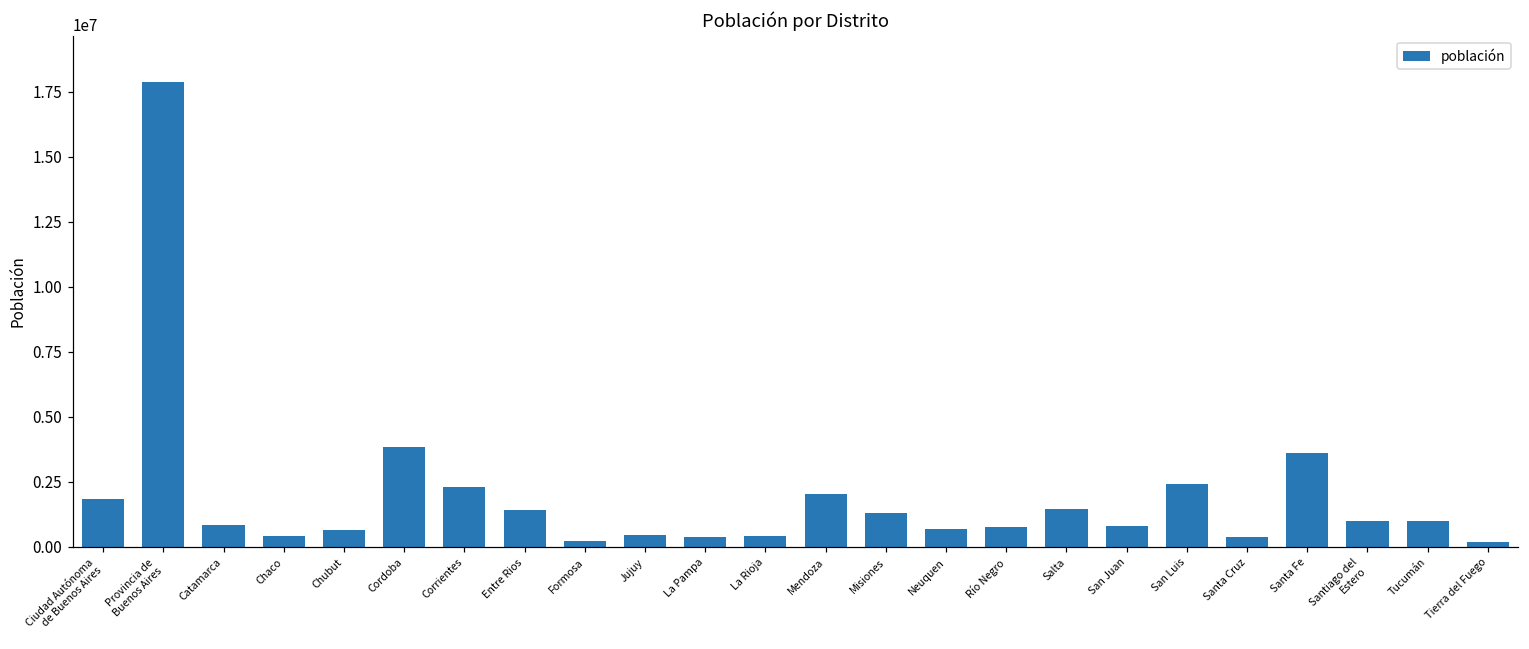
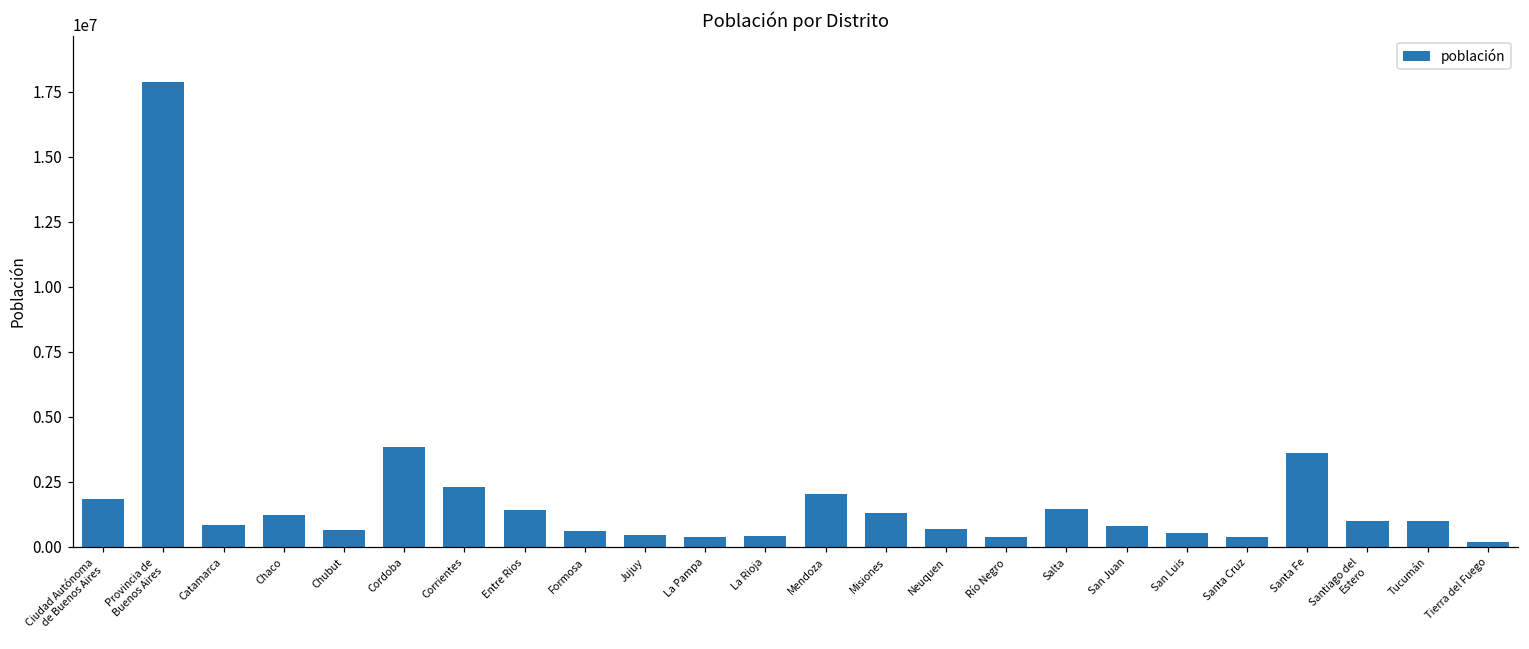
  {
    "Ciudad Autónoma de Buenos Aires": 1800000,
    "Provincia de Buenos Aires": 17900000,
    "Catamarca": 800000,
-   "Chaco": 400000,
+   "Chaco": 1200000,
    "Chubut": 600000,
    "Cordoba": 3800000,
    "Corrientes": 2300000,
    "Entre Rios": 1400000,
-   "Formosa": 200000,
+   "Formosa": 600000,
    "Jujuy": 400000,
    "La Pampa": 400000,
    "La Rioja": 400000,
    "Mendoza": 2000000,
    "Misiones": 1300000,
    "Neuquen": 700000,
-   "Río Negro": 800000,
+   "Río Negro": 400000,
    "Salta": 1500000,
    "San Juan": 800000,
-   "San Luis": 2400000,
+   "San Luis": 500000,
    "Santa Cruz": 400000,
    "Santa Fe": 3600000,
    "Santiago del Estero": 1000000,
    "Tucumán": 1000000,
    "Tierra del Fuego": 200000
  }
